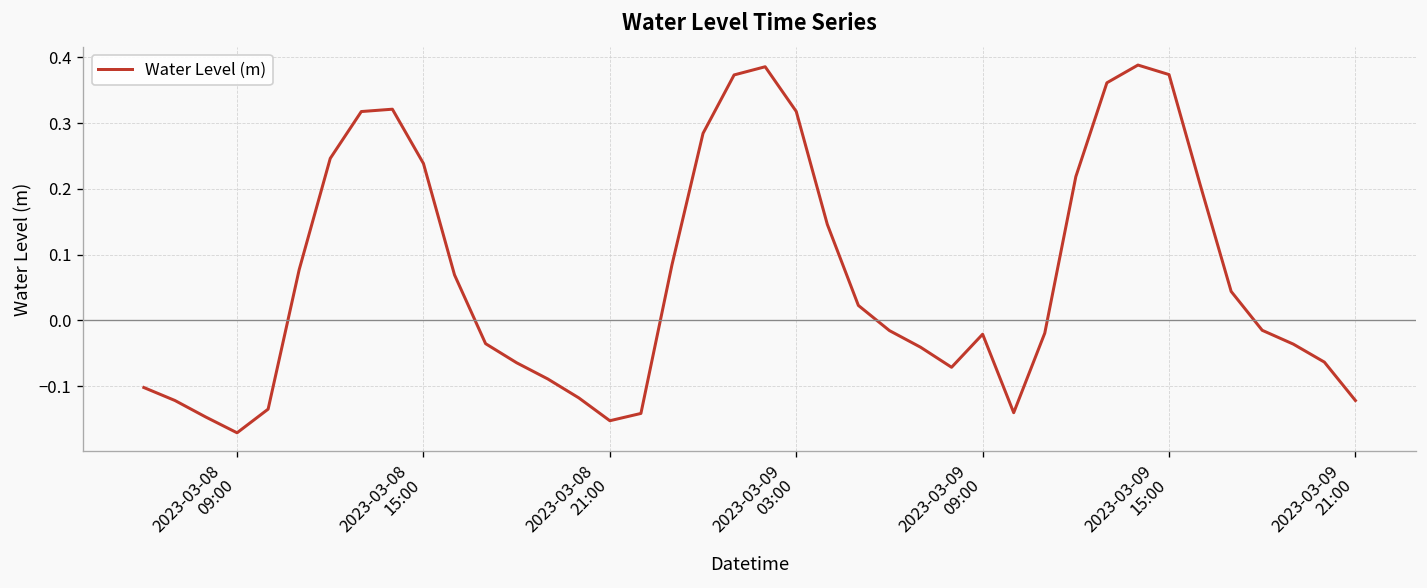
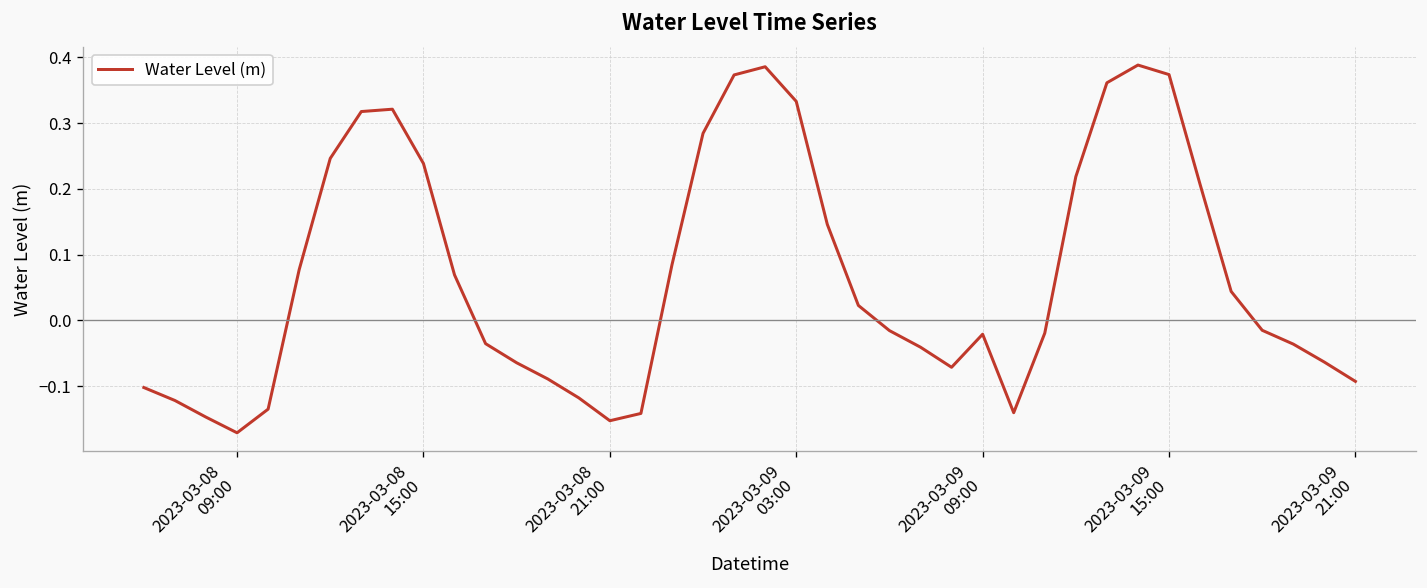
  {
    "2023-03-08 09:00": -0.17,
    "2023-03-08 15:00": 0.24,
    "2023-03-08 21:00": -0.15,
-   "2023-03-09 03:00": 0.32,
+   "2023-03-09 03:00": 0.33,
    "2023-03-09 09:00": -0.02,
    "2023-03-09 15:00": 0.37,
-   "2023-03-09 21:00": -0.12
+   "2023-03-09 21:00": -0.09
  }
